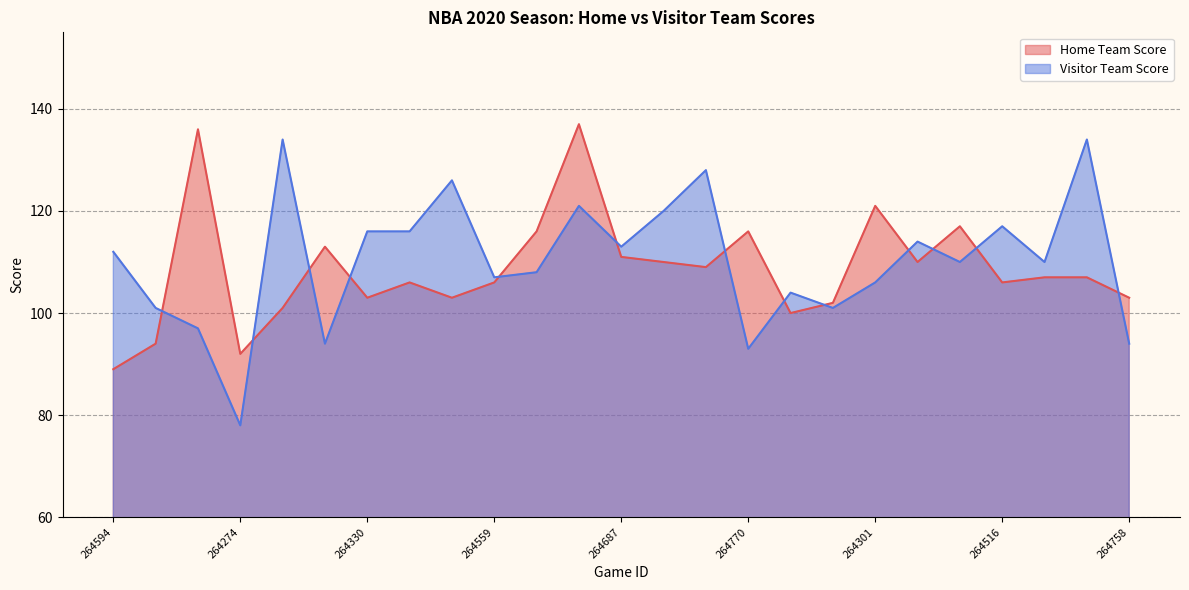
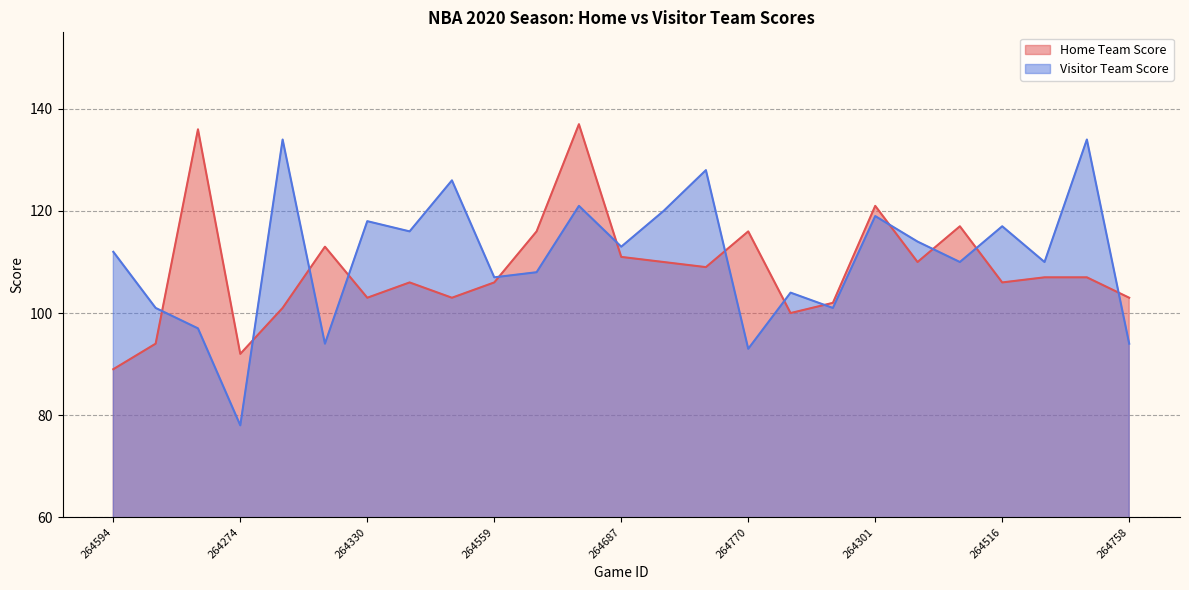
  {
    "Home Team Score": {
      "264594": 89,
      "264274": 92,
      "264330": 103,
      "264559": 106,
      "264687": 111,
      "264770": 116,
      "264301": 121,
      "264516": 106,
      "264758": 103
    },
    "Visitor Team Score": {
      "264594": 112,
      "264274": 78,
-     "264330": 116,
+     "264330": 118,
      "264559": 107,
      "264687": 113,
      "264770": 93,
-     "264301": 106,
+     "264301": 119,
      "264516": 117,
      "264758": 94
    }
  }
